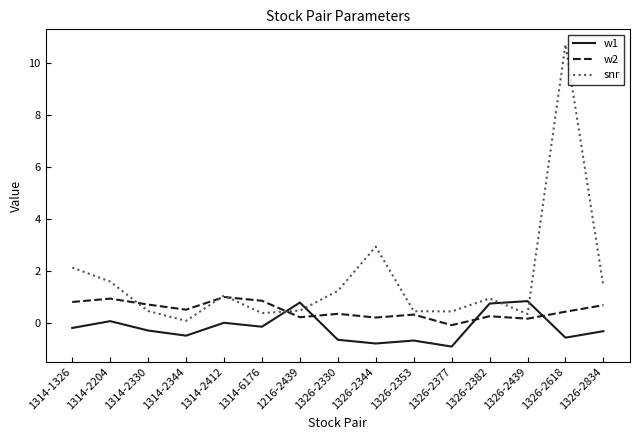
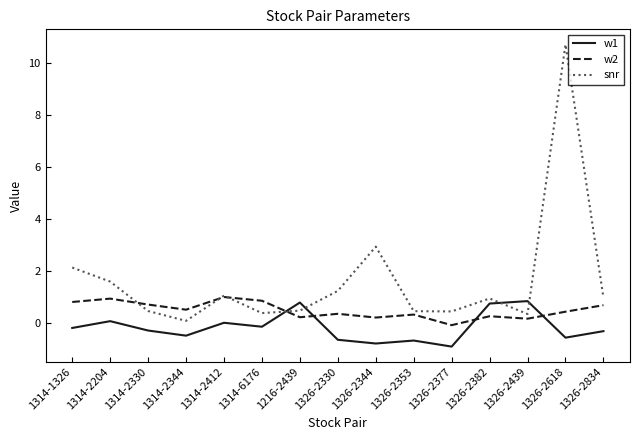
  {
    "snr": {
      "1314-1326": 2.1,
      "1314-2204": 1.6,
      "1314-2330": 0.5,
      "1314-2344": 0.1,
      "1314-6176": 0.4,
      "1216-2439": 0.5,
      "1326-2330": 1.2,
      "1326-2344": 2.9,
      "1326-2353": 0.5,
      "1326-2377": 0.4,
      "1326-2382": 0.9,
      "1326-2439": 0.3,
      "1326-2618": 10.7,
-     "1326-2834": 1.4
+     "1326-2834": 1.0
    }
  }
